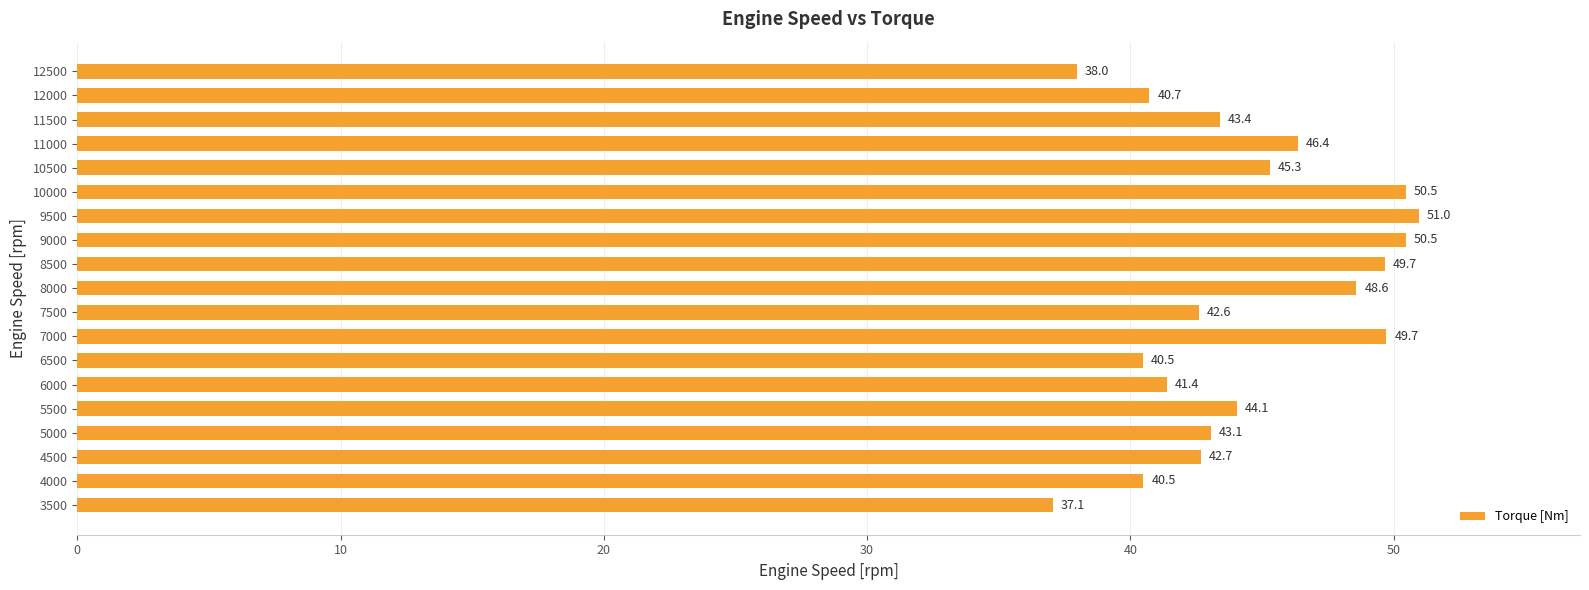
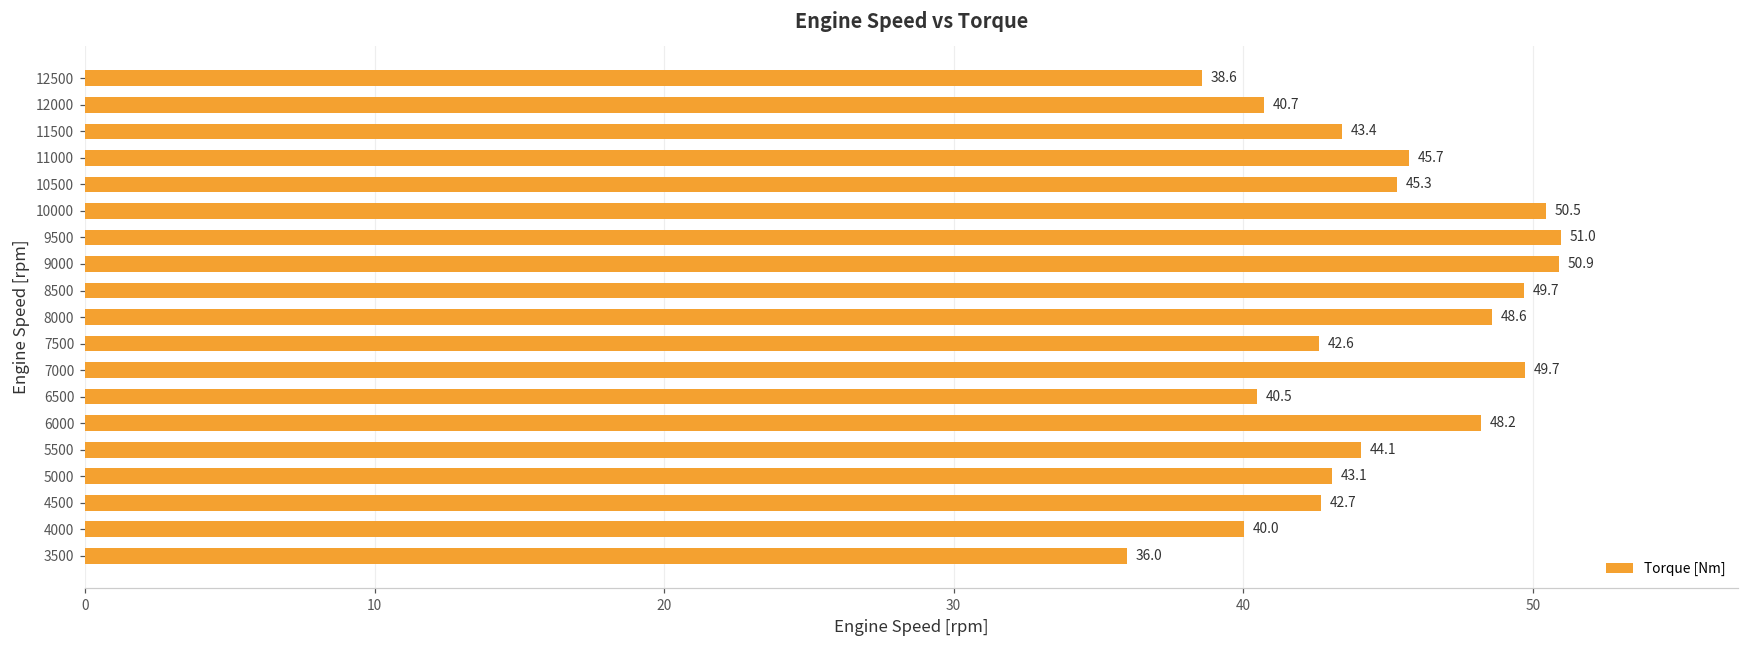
  {
-   "12500": 38.0,
+   "12500": 38.6,
    "12000": 40.7,
    "11500": 43.4,
-   "11000": 46.4,
+   "11000": 45.7,
    "10500": 45.3,
    "10000": 50.5,
    "9500": 51.0,
-   "9000": 50.5,
+   "9000": 50.9,
    "8500": 49.7,
    "8000": 48.6,
    "7500": 42.6,
    "7000": 49.7,
    "6500": 40.5,
-   "6000": 41.4,
+   "6000": 48.2,
    "5500": 44.1,
    "5000": 43.1,
    "4500": 42.7,
-   "4000": 40.5,
-   "3500": 37.1
+   "4000": 40.0,
+   "3500": 36.0
  }
